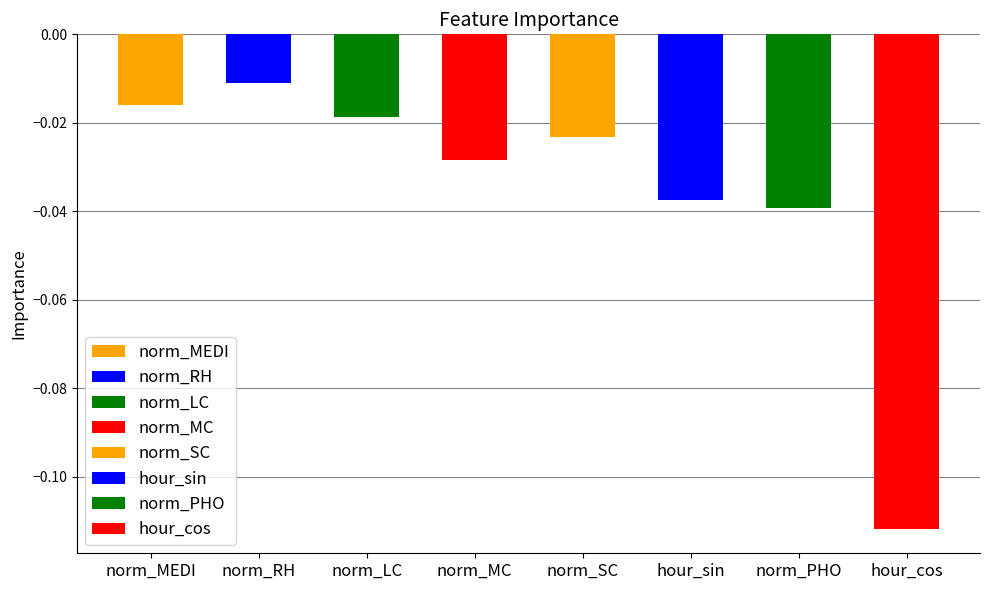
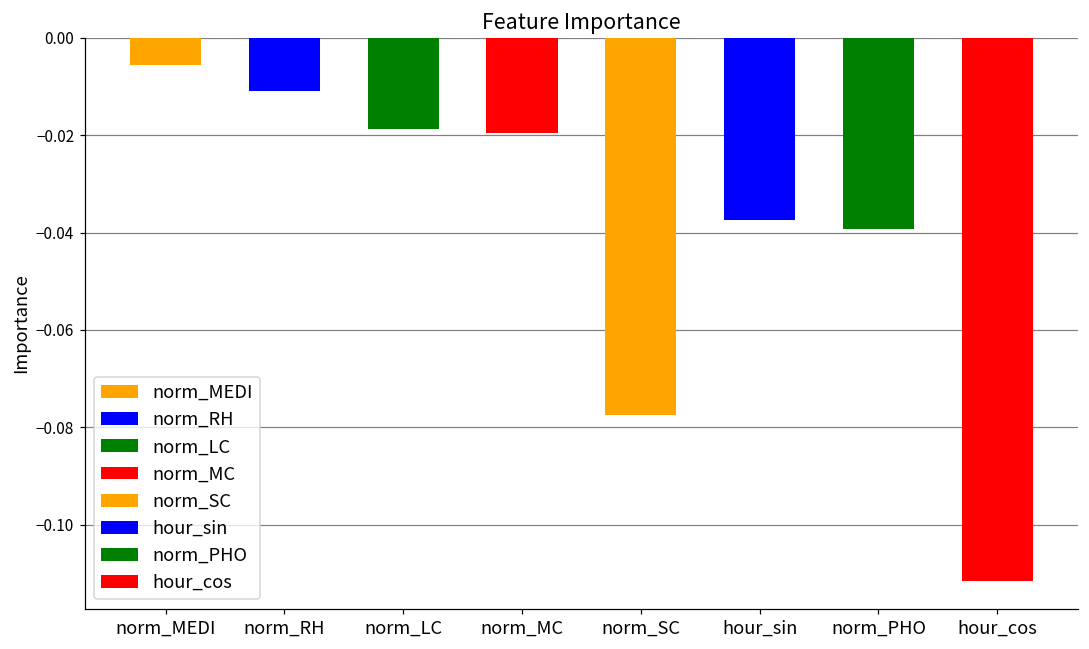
  {
-   "norm_MEDI": -0.016,
+   "norm_MEDI": -0.006,
    "norm_RH": -0.011,
    "norm_LC": -0.019,
-   "norm_MC": -0.028,
-   "norm_SC": -0.023,
+   "norm_MC": -0.020,
+   "norm_SC": -0.077,
    "hour_sin": -0.037,
    "norm_PHO": -0.039,
    "hour_cos": -0.112
  }
